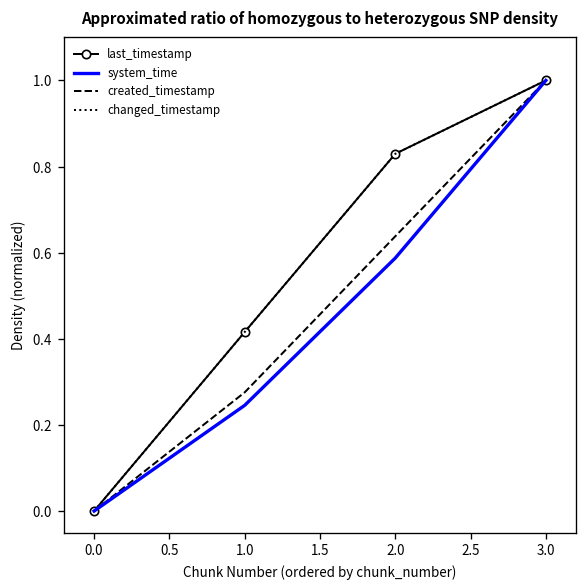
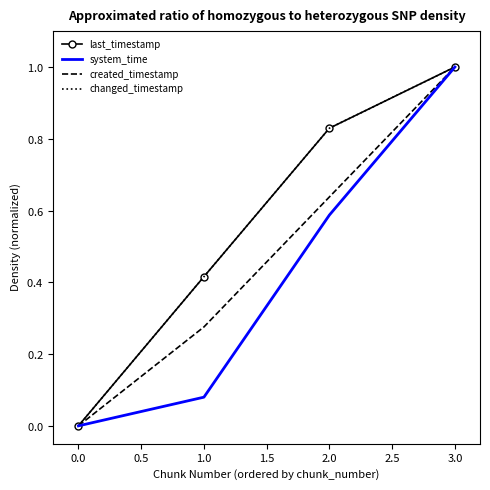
  {
    "system_time": {
-     "1.0": 0.25,
+     "1.0": 0.08,
      "2.0": 0.59
    }
  }
